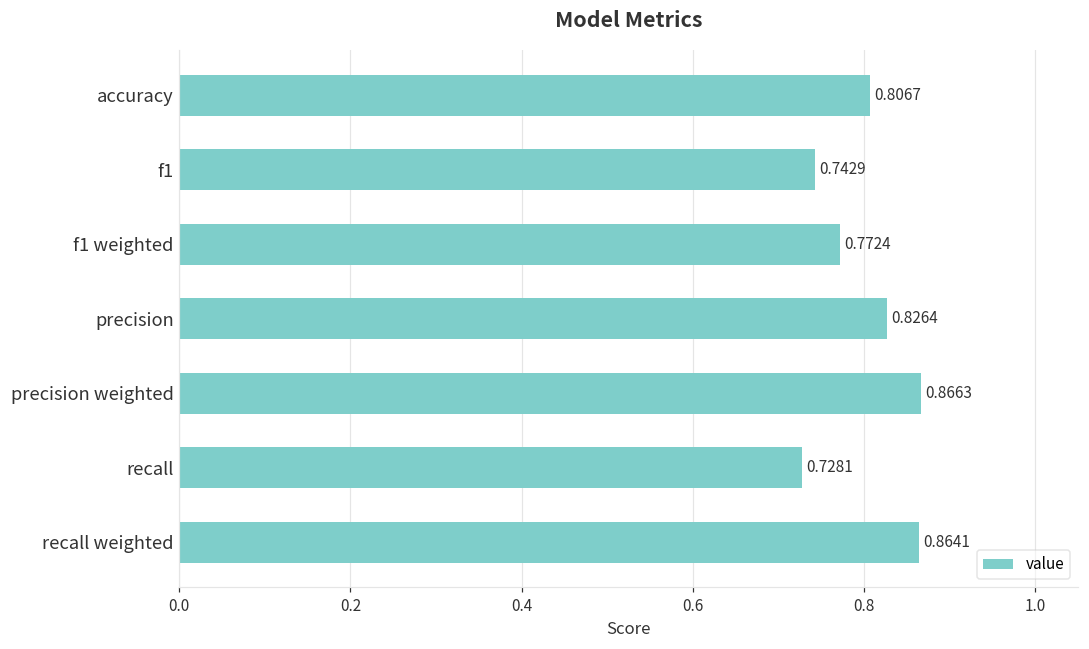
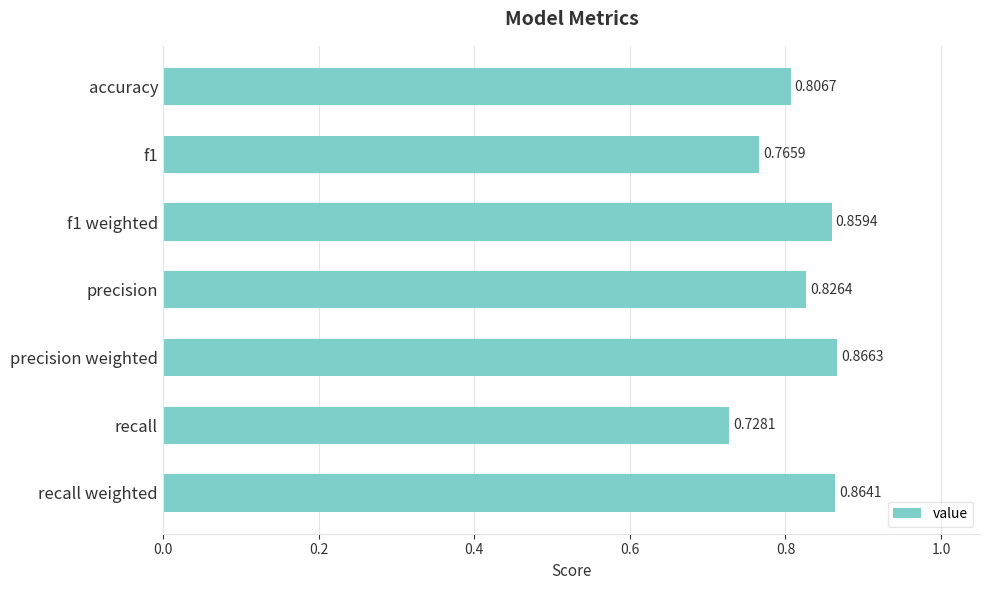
  {
    "accuracy": 0.8067,
-   "f1": 0.7429,
-   "f1 weighted": 0.7724,
+   "f1": 0.7659,
+   "f1 weighted": 0.8594,
    "precision": 0.8264,
    "precision weighted": 0.8663,
    "recall": 0.7281,
    "recall weighted": 0.8641
  }
